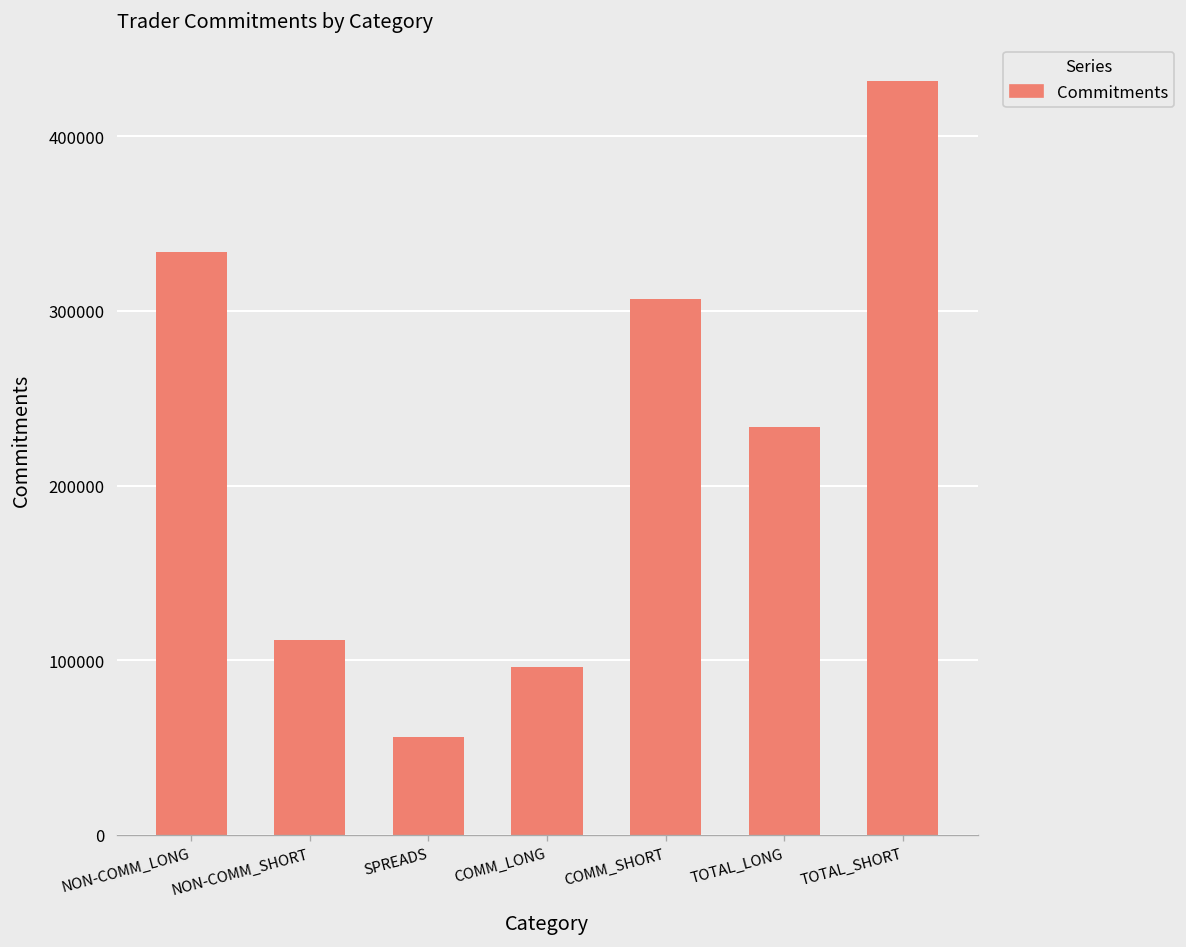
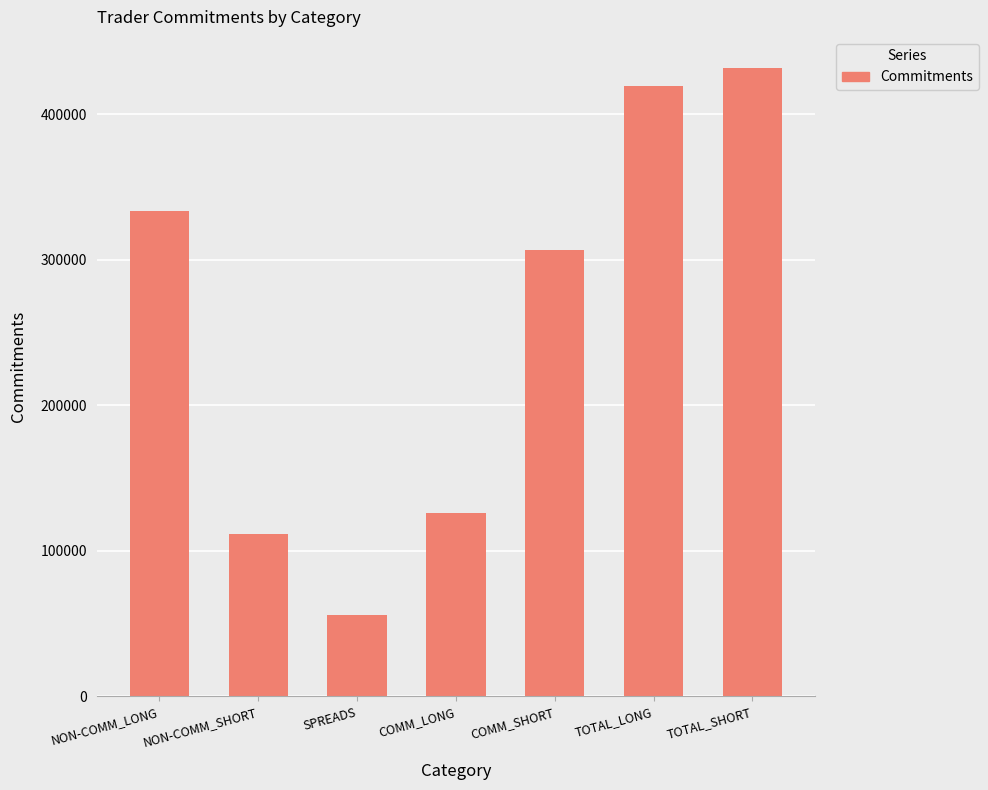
  {
    "NON-COMM_LONG": 334000,
    "NON-COMM_SHORT": 112000,
    "SPREADS": 56000,
-   "COMM_LONG": 96000,
+   "COMM_LONG": 126000,
    "COMM_SHORT": 307000,
-   "TOTAL_LONG": 233000,
+   "TOTAL_LONG": 419000,
    "TOTAL_SHORT": 432000
  }
